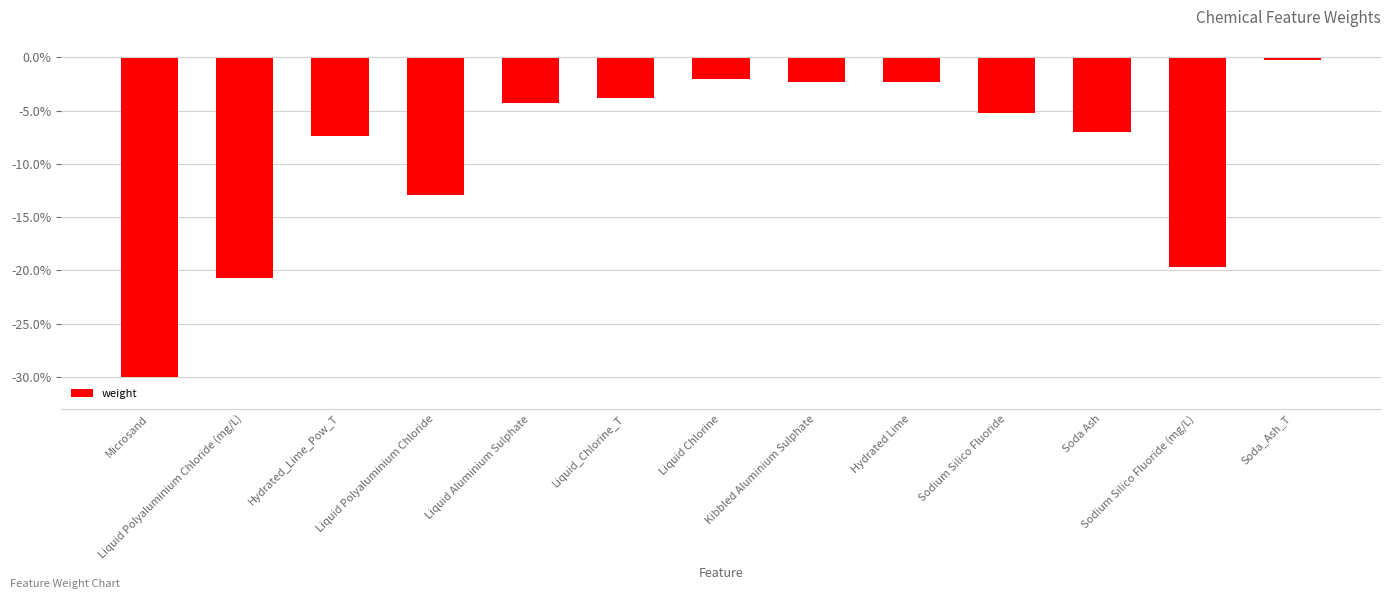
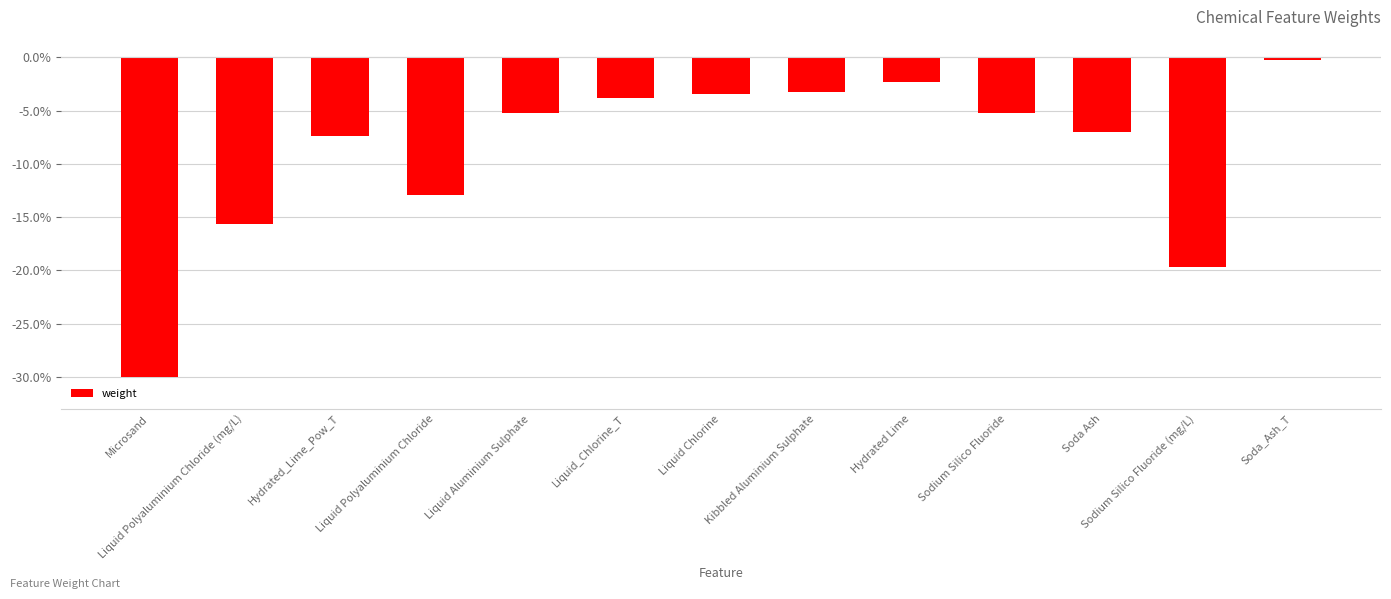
  {
    "Microsand": "-30.0%",
-   "Liquid Polyaluminium Chloride (mg/L)": "-20.7%",
+   "Liquid Polyaluminium Chloride (mg/L)": "-15.7%",
    "Hydrated_Lime_Pow_T": "-7.4%",
    "Liquid Polyaluminium Chloride": "-12.9%",
-   "Liquid Aluminium Sulphate": "-4.3%",
+   "Liquid Aluminium Sulphate": "-5.2%",
    "Liquid_Chlorine_T": "-3.8%",
-   "Liquid Chlorine": "-2.1%",
-   "Kibbled Aluminium Sulphate": "-2.3%",
+   "Liquid Chlorine": "-3.4%",
+   "Kibbled Aluminium Sulphate": "-3.3%",
    "Hydrated Lime": "-2.3%",
    "Sodium Silico Fluoride": "-5.2%",
    "Soda Ash": "-7.0%",
    "Sodium Silico Fluoride (mg/L)": "-19.7%"
  }
